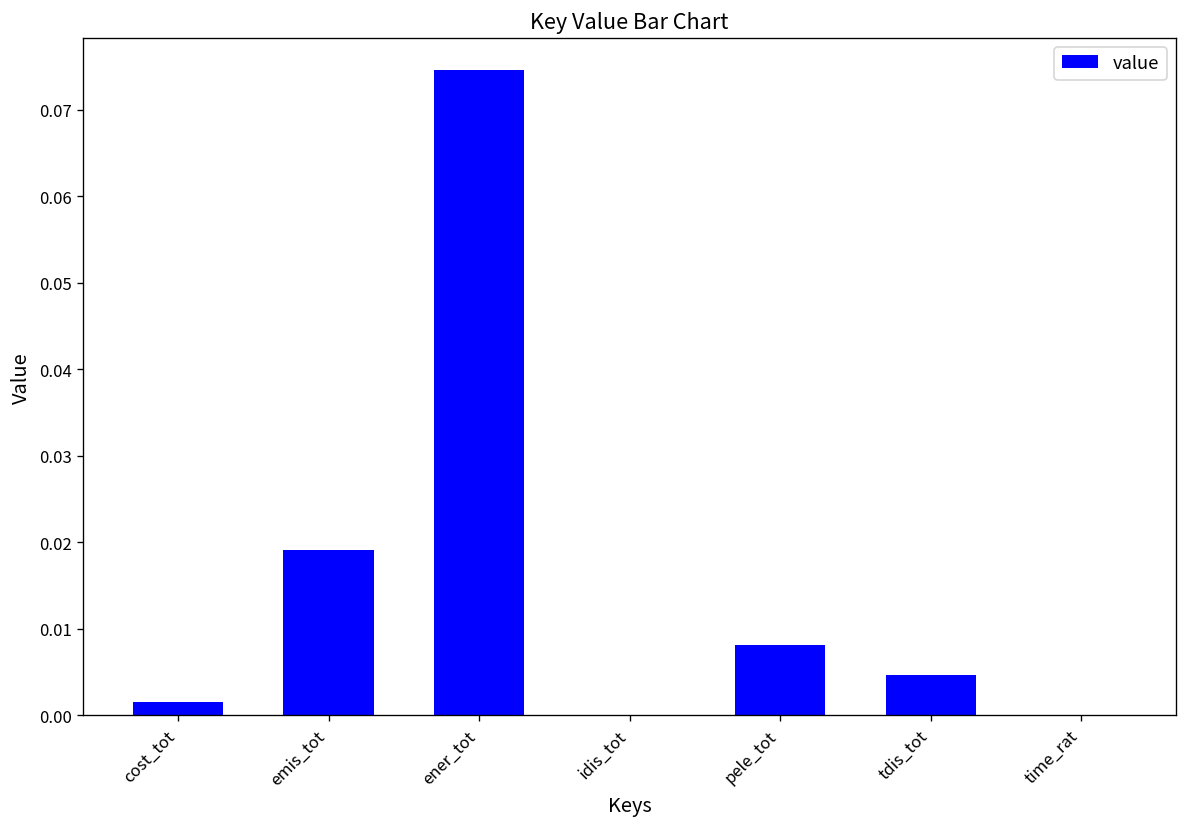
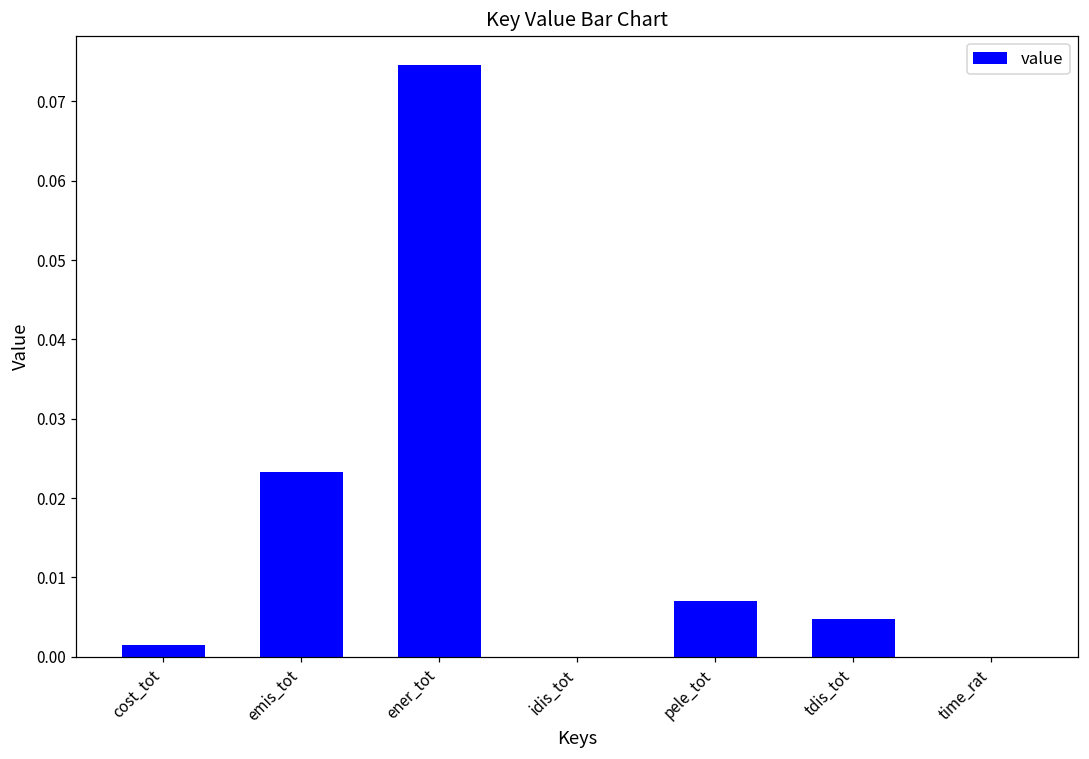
  {
    "cost_tot": 0.002,
-   "emis_tot": 0.019,
+   "emis_tot": 0.023,
    "ener_tot": 0.075,
    "idis_tot": 0.000,
-   "pele_tot": 0.008,
+   "pele_tot": 0.007,
    "tdis_tot": 0.005
  }
